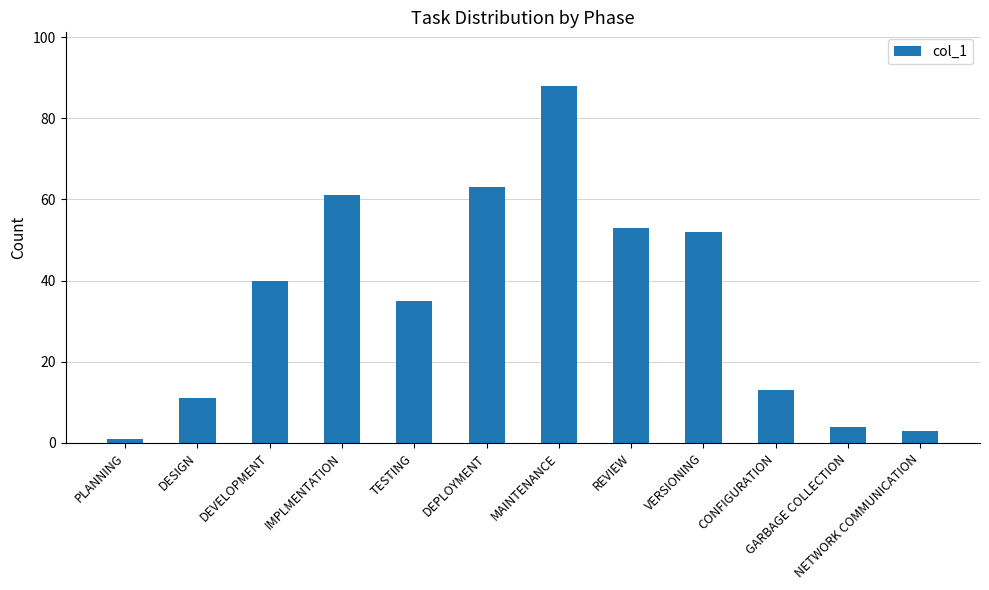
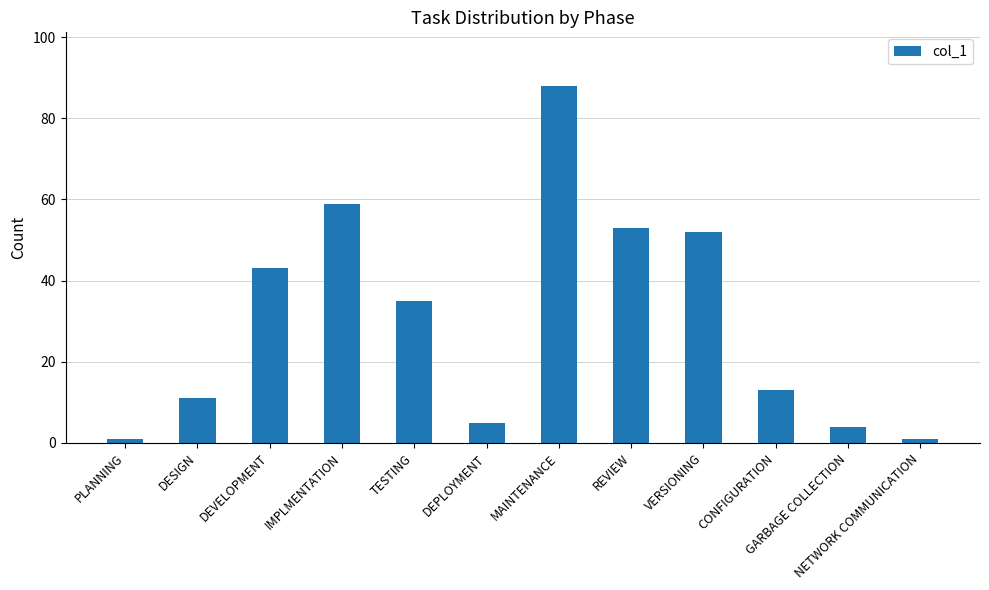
  {
    "PLANNING": 1,
    "DESIGN": 11,
-   "DEVELOPMENT": 40,
-   "IMPLMENTATION": 61,
+   "DEVELOPMENT": 43,
+   "IMPLMENTATION": 59,
    "TESTING": 35,
-   "DEPLOYMENT": 63,
+   "DEPLOYMENT": 5,
    "MAINTENANCE": 88,
    "REVIEW": 53,
    "VERSIONING": 52,
    "CONFIGURATION": 13,
    "GARBAGE COLLECTION": 4,
-   "NETWORK COMMUNICATION": 3
+   "NETWORK COMMUNICATION": 1
  }
